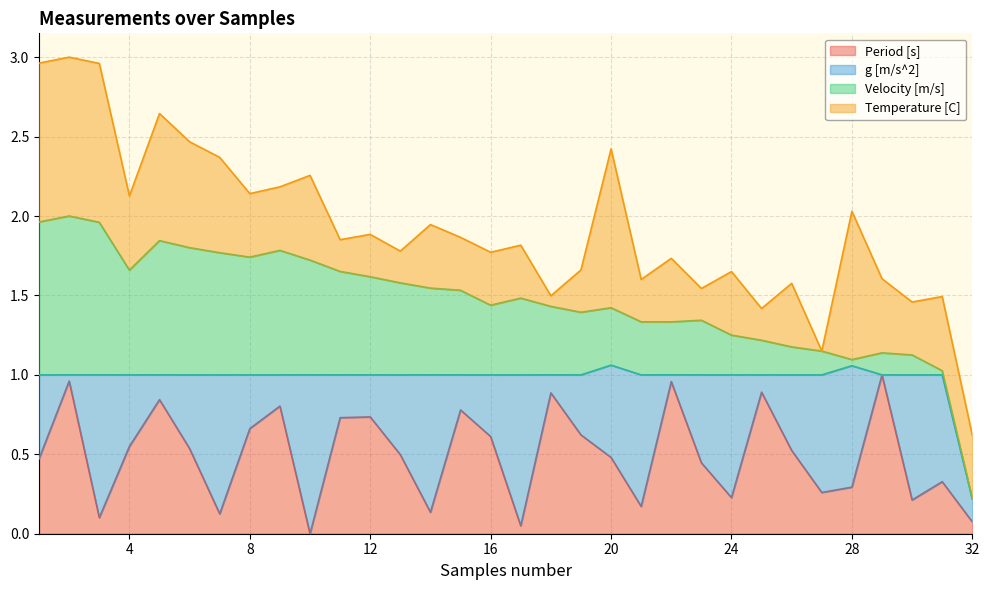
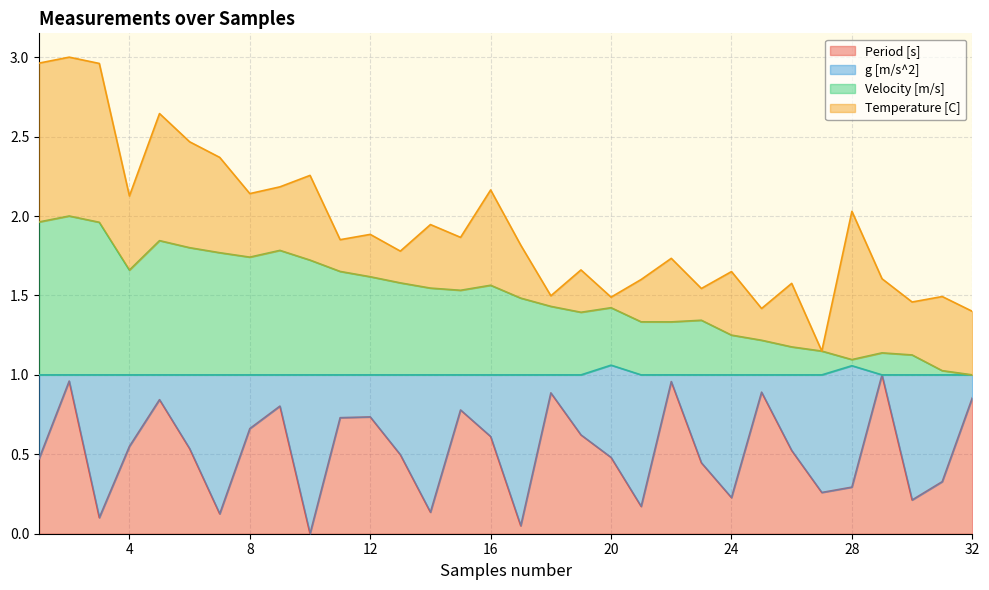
  {
    "Period [s]": {
      "4": 0.55,
      "8": 0.66,
      "12": 0.74,
      "16": 0.61,
      "20": 0.48,
      "24": 0.23,
      "28": 0.29,
-     "32": 0.07
+     "32": 0.86
    },
    "g [m/s^2]": {
      "4": 0.45,
      "8": 0.34,
      "12": 0.26,
      "16": 0.39,
      "20": 0.58,
      "24": 0.77,
      "28": 0.76
    },
    "Velocity [m/s]": {
      "4": 0.66,
      "8": 0.74,
      "12": 0.62,
-     "16": 0.44,
+     "16": 0.56,
      "20": 0.36,
      "24": 0.25,
      "28": 0.04
    },
    "Temperature [C]": {
      "4": 0.47,
      "8": 0.40,
      "12": 0.27,
-     "16": 0.33,
-     "20": 1.00,
+     "16": 0.60,
+     "20": 0.07,
      "24": 0.40,
      "28": 0.93,
      "32": 0.40
    }
  }
